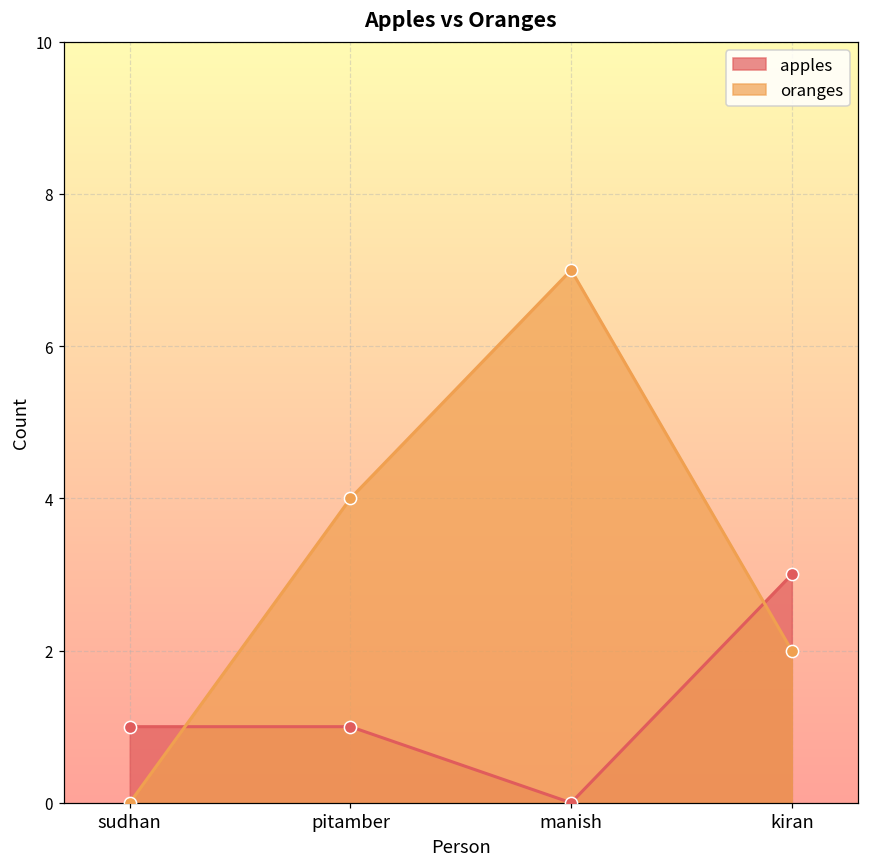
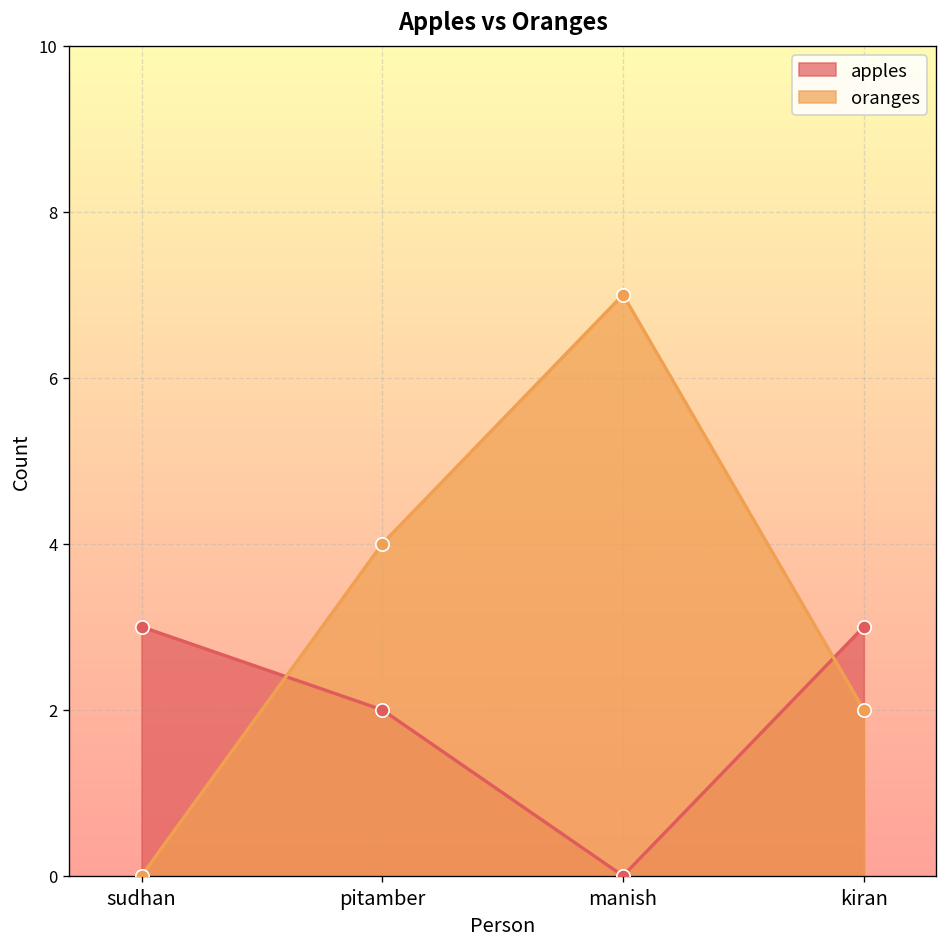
  {
    "apples": {
-     "sudhan": 1,
-     "pitamber": 1,
+     "sudhan": 3,
+     "pitamber": 2,
      "manish": 0,
      "kiran": 3
    },
    "oranges": {
      "sudhan": 0,
      "pitamber": 4,
      "manish": 7,
      "kiran": 2
    }
  }
